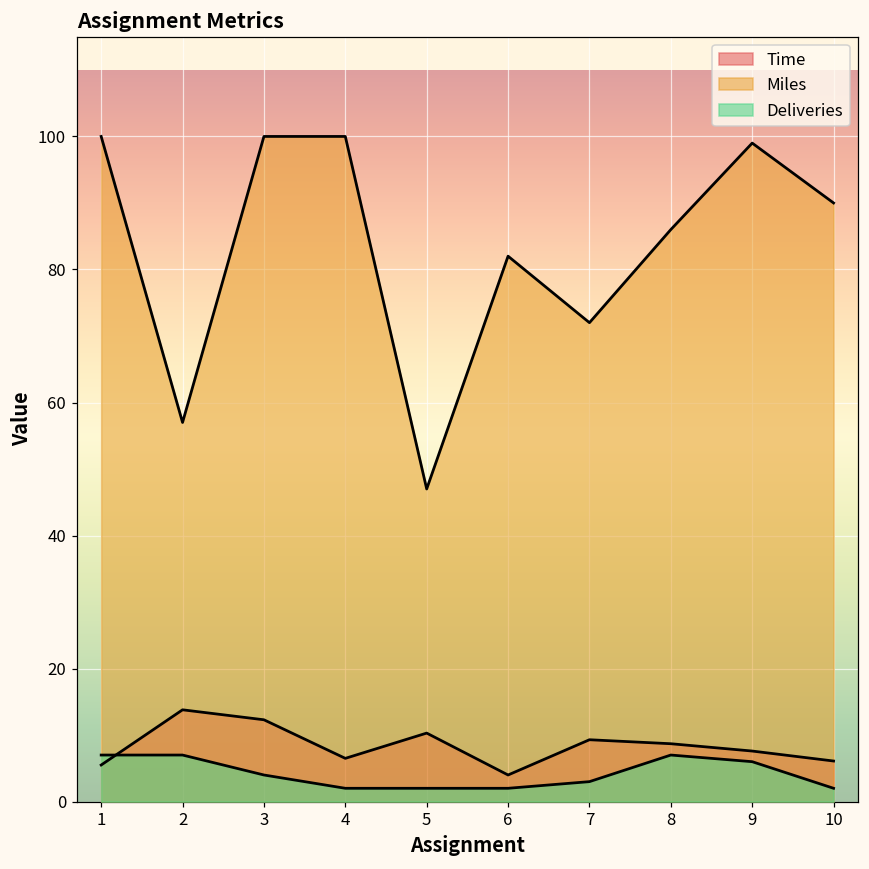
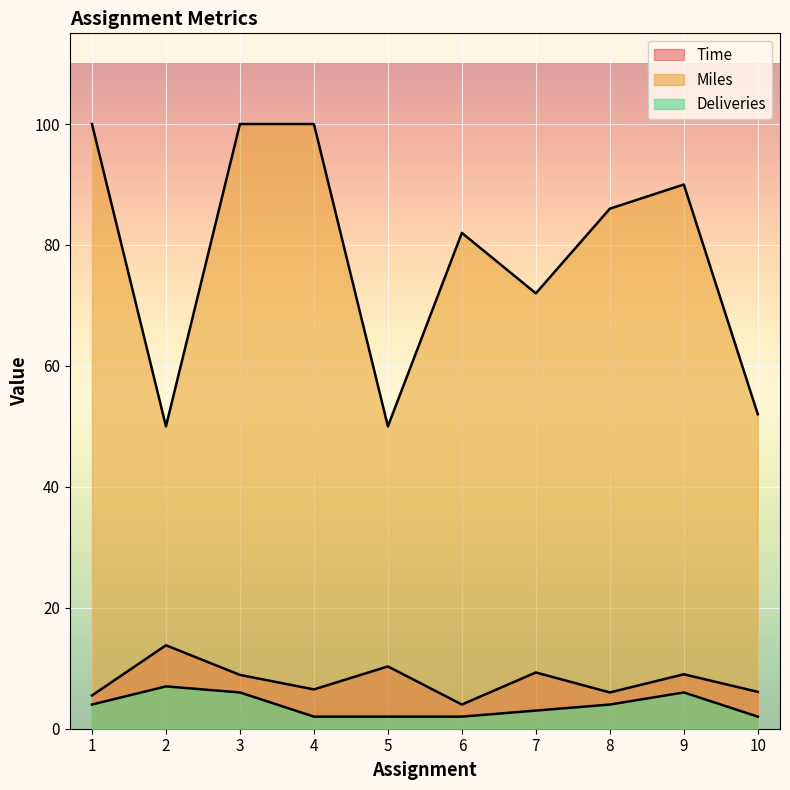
  {
    "Time": {
      "1": 6,
      "2": 14,
-     "3": 12,
+     "3": 9,
      "4": 7,
      "5": 10,
      "6": 4,
      "7": 9,
-     "8": 9,
-     "9": 8,
+     "8": 6,
+     "9": 9,
      "10": 6
    },
    "Miles": {
      "1": 100,
-     "2": 57,
+     "2": 50,
      "3": 100,
      "4": 100,
-     "5": 47,
+     "5": 50,
      "6": 82,
      "7": 72,
      "8": 86,
-     "9": 99,
-     "10": 90
+     "9": 90,
+     "10": 52
    },
    "Deliveries": {
-     "1": 7,
+     "1": 4,
      "2": 7,
-     "3": 4,
+     "3": 6,
      "4": 2,
      "5": 2,
      "6": 2,
      "7": 3,
-     "8": 7,
+     "8": 4,
      "9": 6,
      "10": 2
    }
  }
